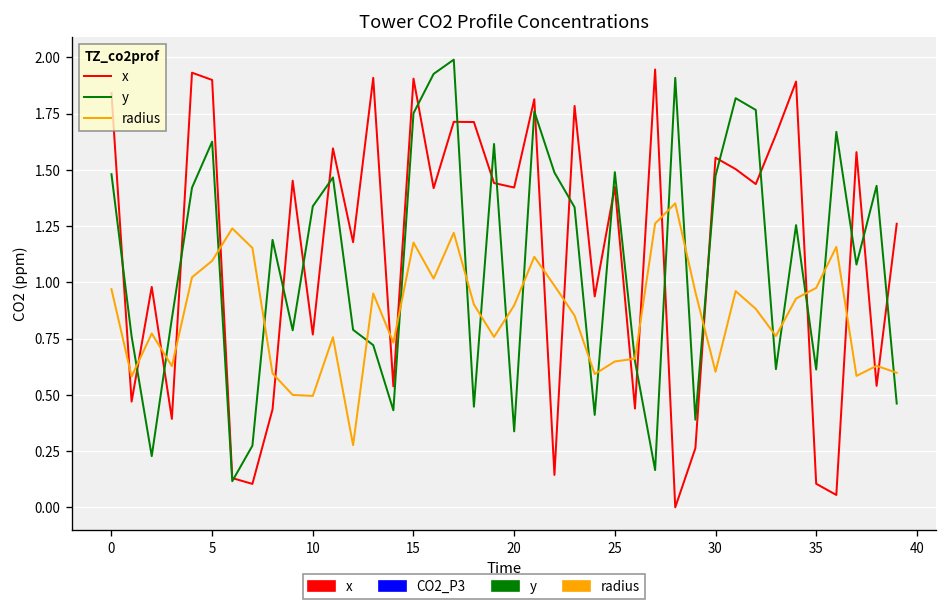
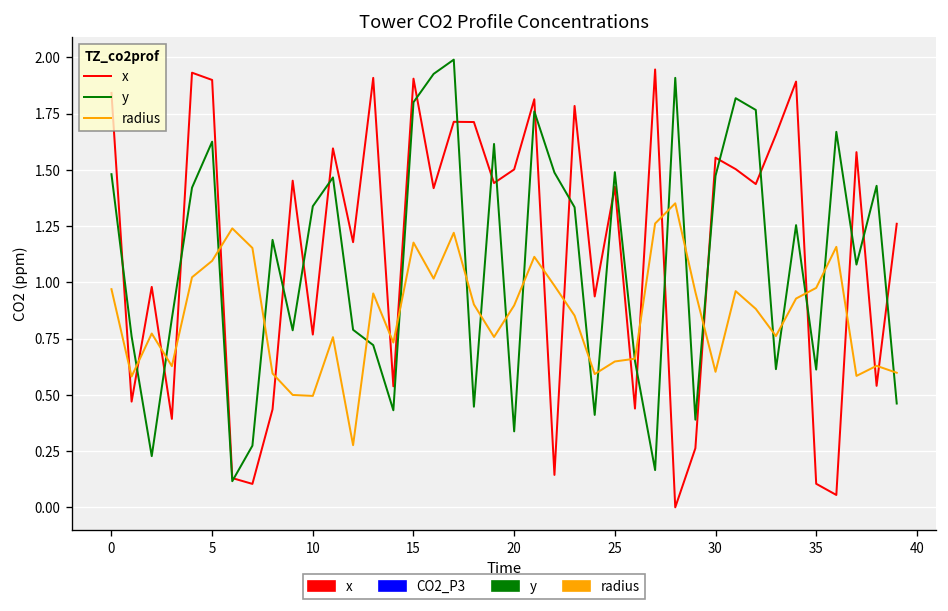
  {
    "x": {
      "5": 1.90,
      "10": 0.77,
      "15": 1.91,
-     "20": 1.42,
+     "20": 1.50,
      "25": 1.42,
      "30": 1.55,
      "35": 0.10
    },
    "y": {
      "0": 1.48,
      "5": 1.63,
      "10": 1.34,
-     "15": 1.75,
+     "15": 1.80,
      "20": 0.34,
      "25": 1.49,
      "30": 1.47,
      "35": 0.61
    },
    "radius": {
      "0": 0.97,
      "5": 1.10,
      "10": 0.50,
      "15": 1.18,
      "20": 0.90,
      "25": 0.65,
      "30": 0.60,
      "35": 0.98
    }
  }
